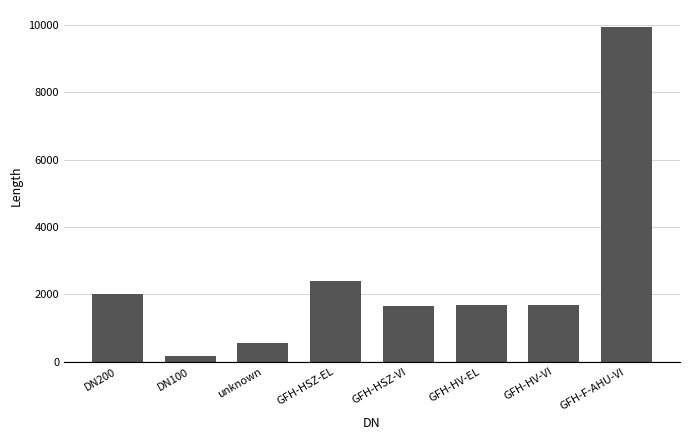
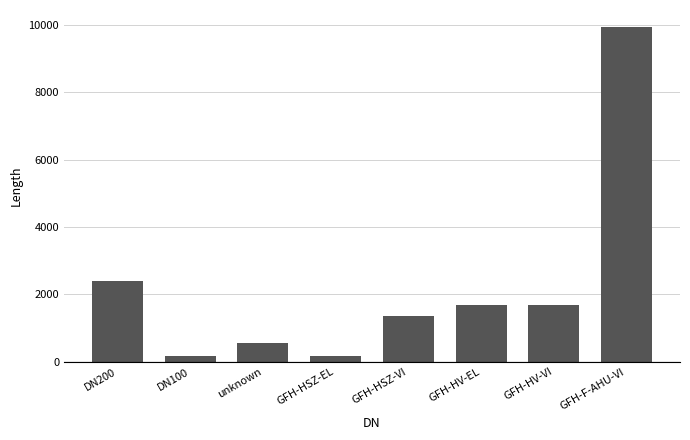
  {
-   "DN200": 2000,
+   "DN200": 2400,
    "DN100": 200,
    "unknown": 600,
-   "GFH-HSZ-EL": 2400,
-   "GFH-HSZ-VI": 1700,
+   "GFH-HSZ-EL": 200,
+   "GFH-HSZ-VI": 1400,
    "GFH-HV-EL": 1700,
    "GFH-HV-VI": 1700,
    "GFH-F-AHU-VI": 9900
  }
